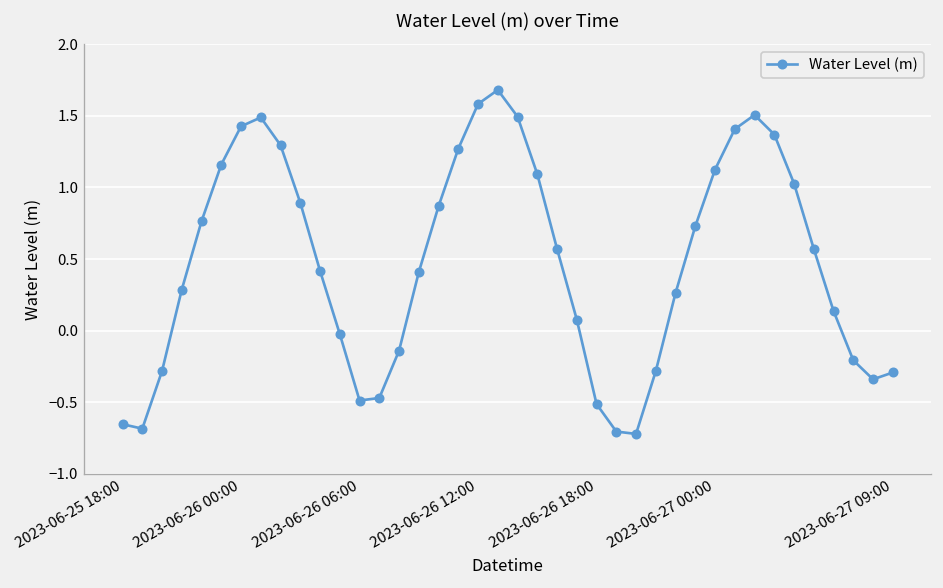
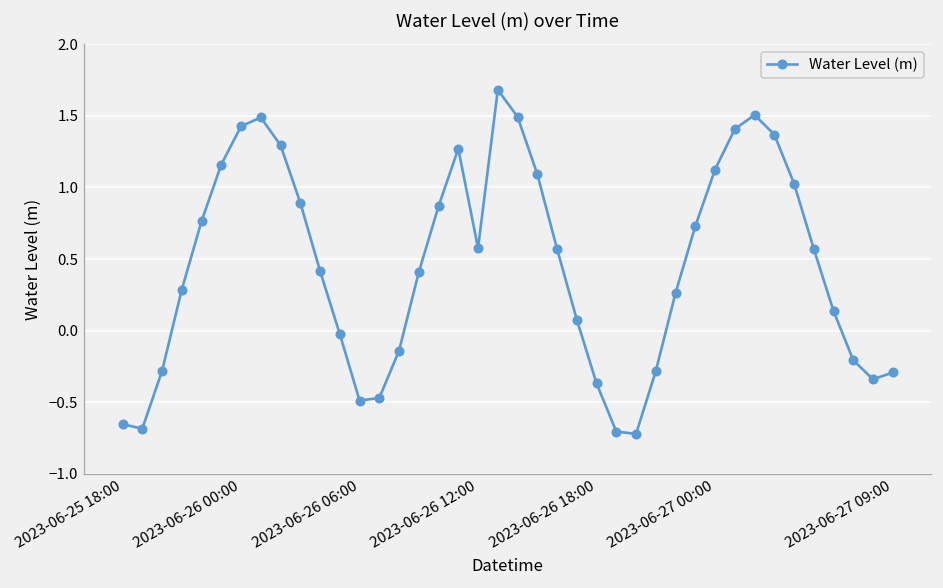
  {
    "2023-06-25 18:00": -0.65,
    "2023-06-26 00:00": 1.43,
    "2023-06-26 06:00": -0.49,
-   "2023-06-26 12:00": 1.58,
-   "2023-06-26 18:00": -0.51,
+   "2023-06-26 12:00": 0.58,
+   "2023-06-26 18:00": -0.37,
    "2023-06-27 00:00": 1.12,
    "2023-06-27 09:00": -0.29
  }
